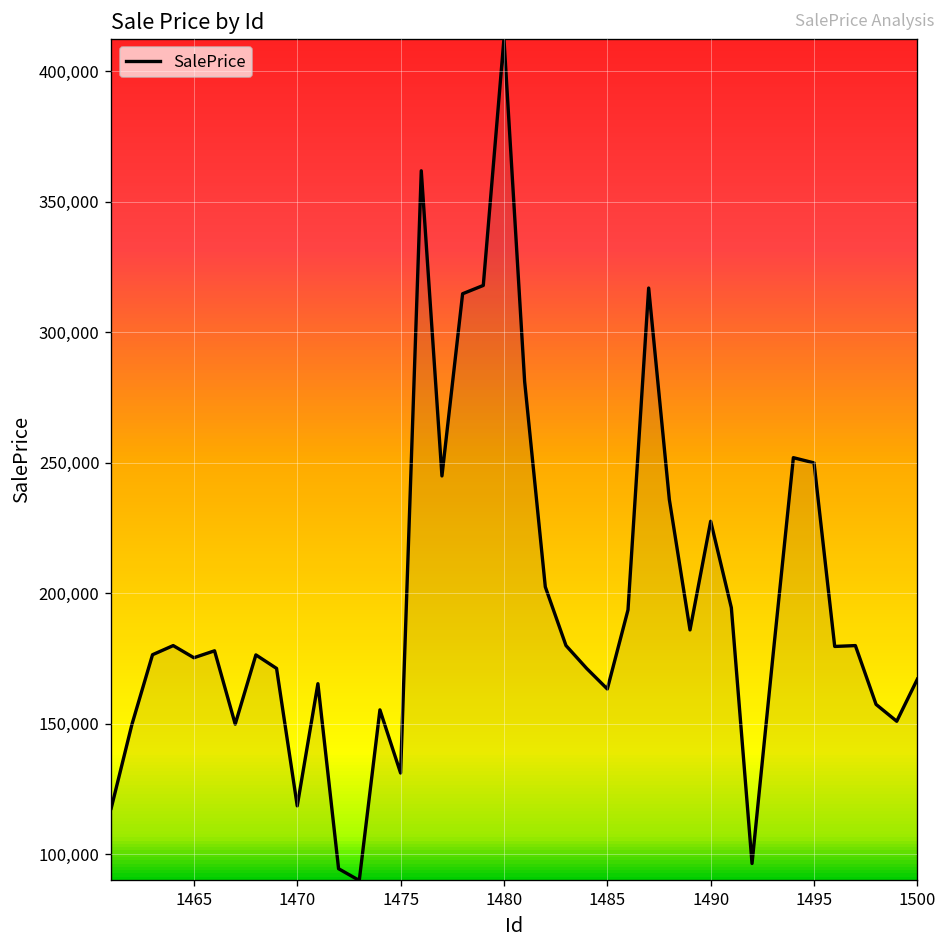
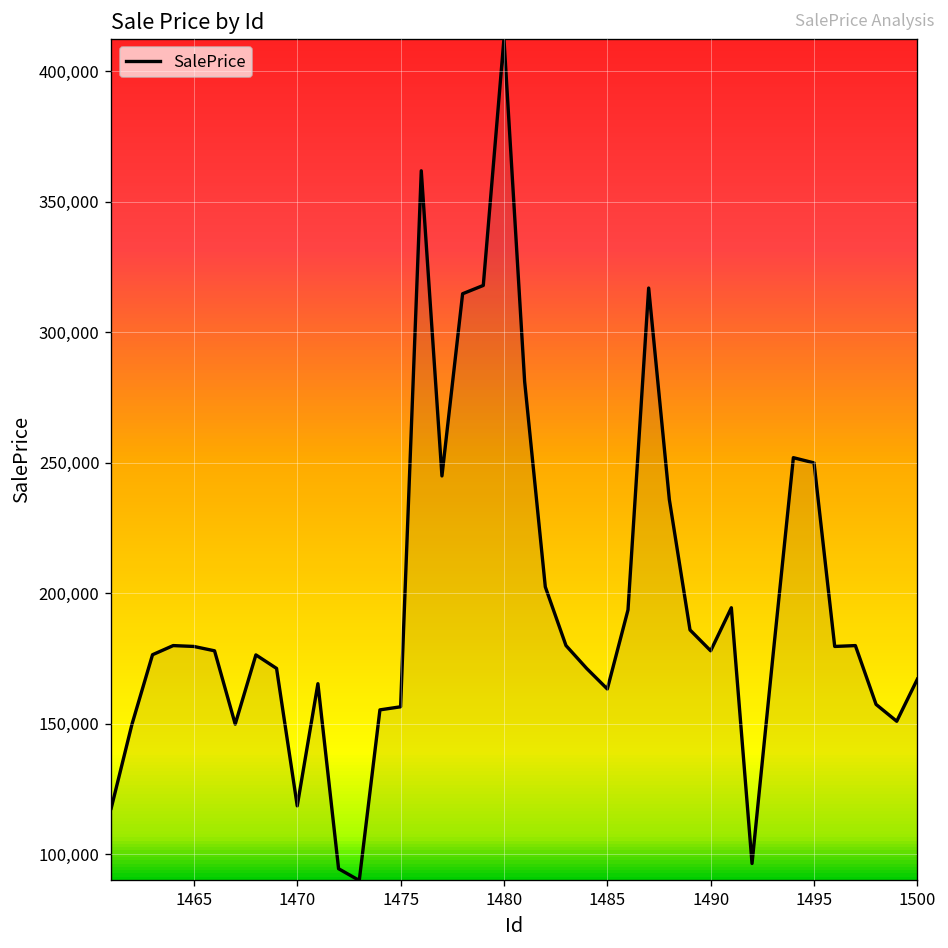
  {
-   "1465": "175,000",
+   "1465": "180,000",
    "1470": "119,000",
-   "1475": "131,000",
+   "1475": "157,000",
    "1480": "413,000",
    "1485": "163,000",
-   "1490": "228,000",
+   "1490": "178,000",
    "1495": "250,000",
    "1500": "167,000"
  }
